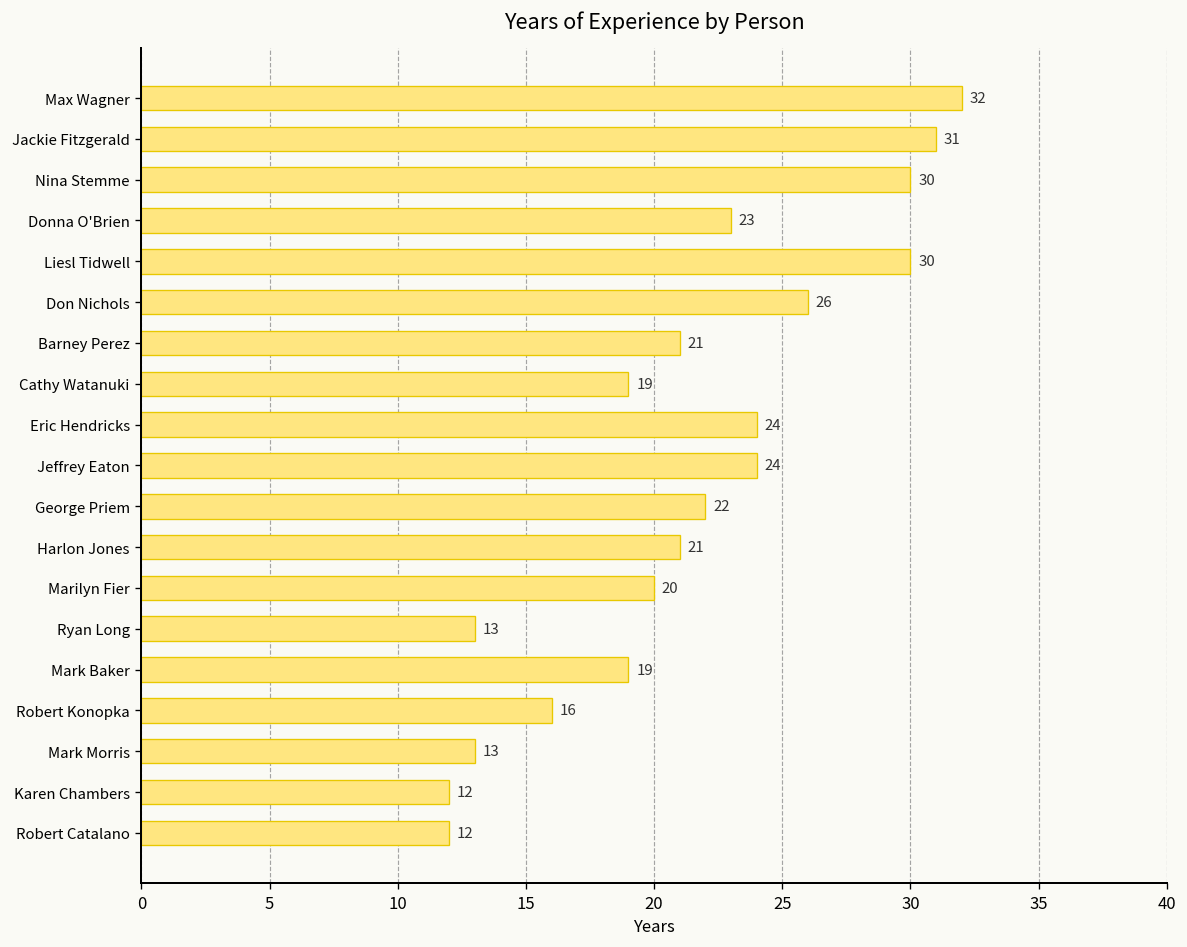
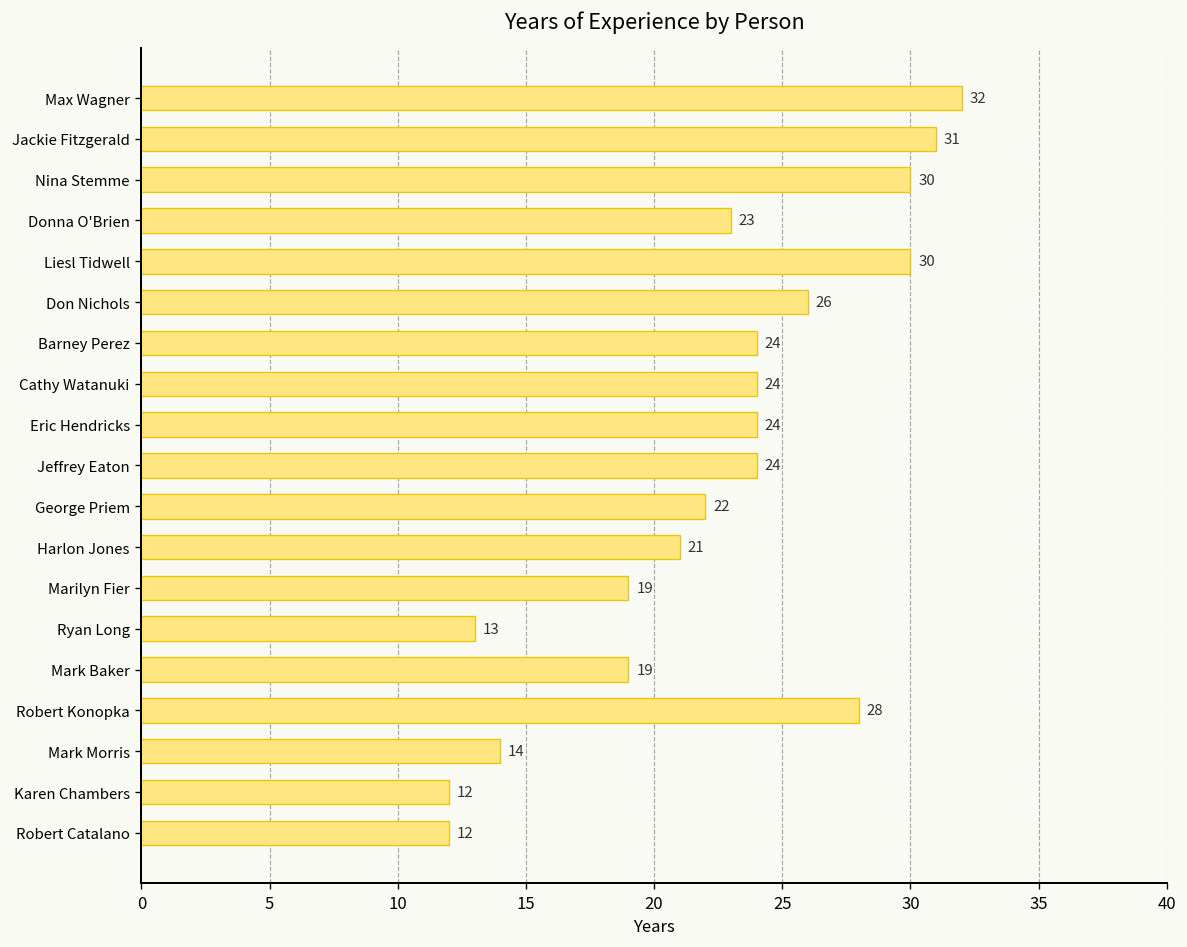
  {
    "Max Wagner": 32,
    "Jackie Fitzgerald": 31,
    "Nina Stemme": 30,
    "Donna O'Brien": 23,
    "Liesl Tidwell": 30,
    "Don Nichols": 26,
-   "Barney Perez": 21,
-   "Cathy Watanuki": 19,
+   "Barney Perez": 24,
+   "Cathy Watanuki": 24,
    "Eric Hendricks": 24,
    "Jeffrey Eaton": 24,
    "George Priem": 22,
    "Harlon Jones": 21,
-   "Marilyn Fier": 20,
+   "Marilyn Fier": 19,
    "Ryan Long": 13,
    "Mark Baker": 19,
-   "Robert Konopka": 16,
-   "Mark Morris": 13,
+   "Robert Konopka": 28,
+   "Mark Morris": 14,
    "Karen Chambers": 12,
    "Robert Catalano": 12
  }
